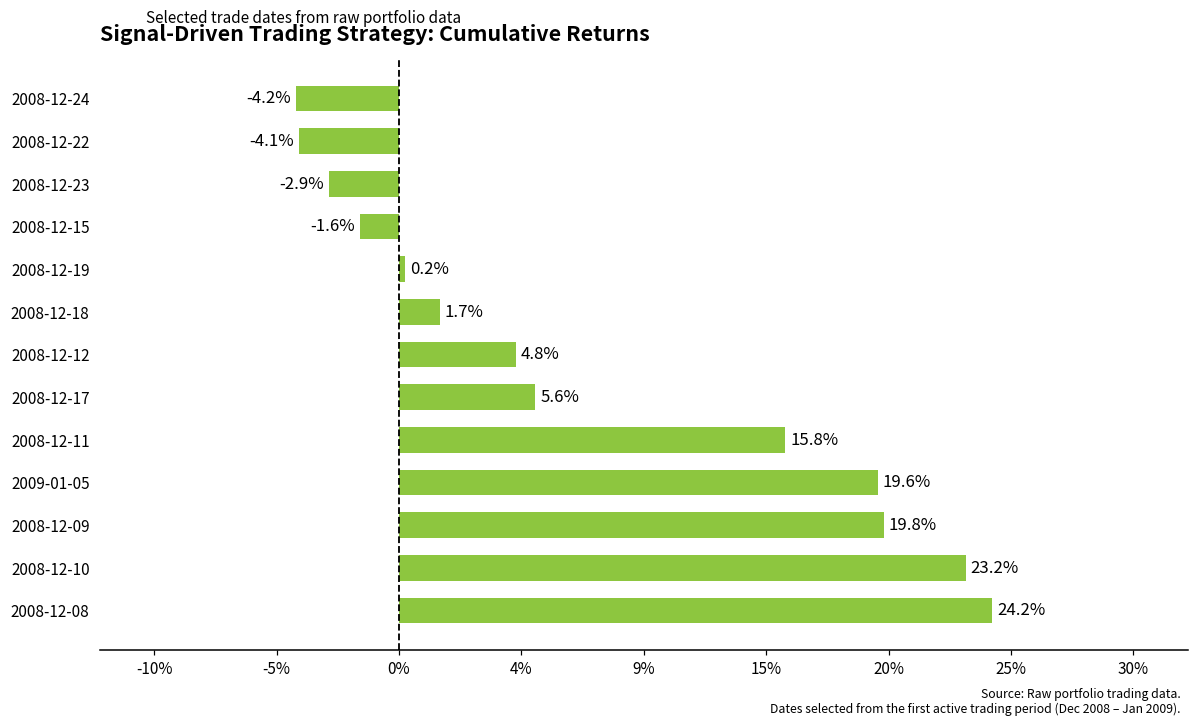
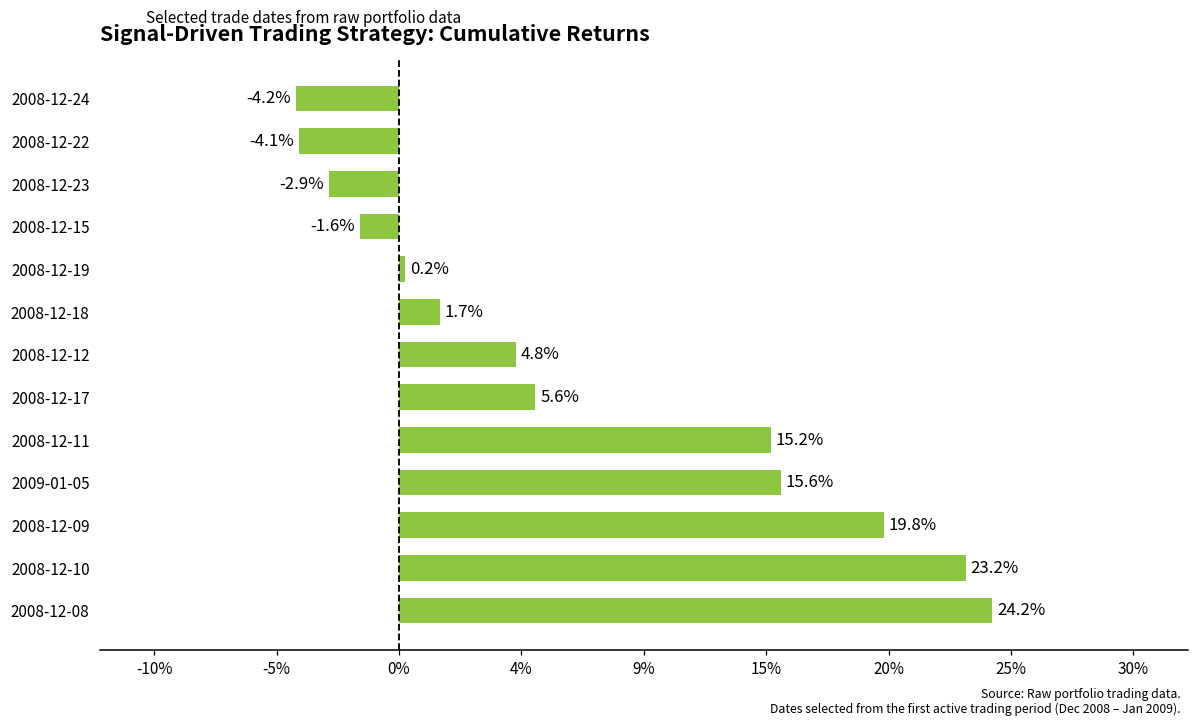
  {
    "2008-12-24": "-4.2%",
    "2008-12-22": "-4.1%",
    "2008-12-23": "-2.9%",
    "2008-12-15": "-1.6%",
    "2008-12-19": "0.2%",
    "2008-12-18": "1.7%",
    "2008-12-12": "4.8%",
    "2008-12-17": "5.6%",
-   "2008-12-11": "15.8%",
-   "2009-01-05": "19.6%",
+   "2008-12-11": "15.2%",
+   "2009-01-05": "15.6%",
    "2008-12-09": "19.8%",
    "2008-12-10": "23.2%",
    "2008-12-08": "24.2%"
  }
